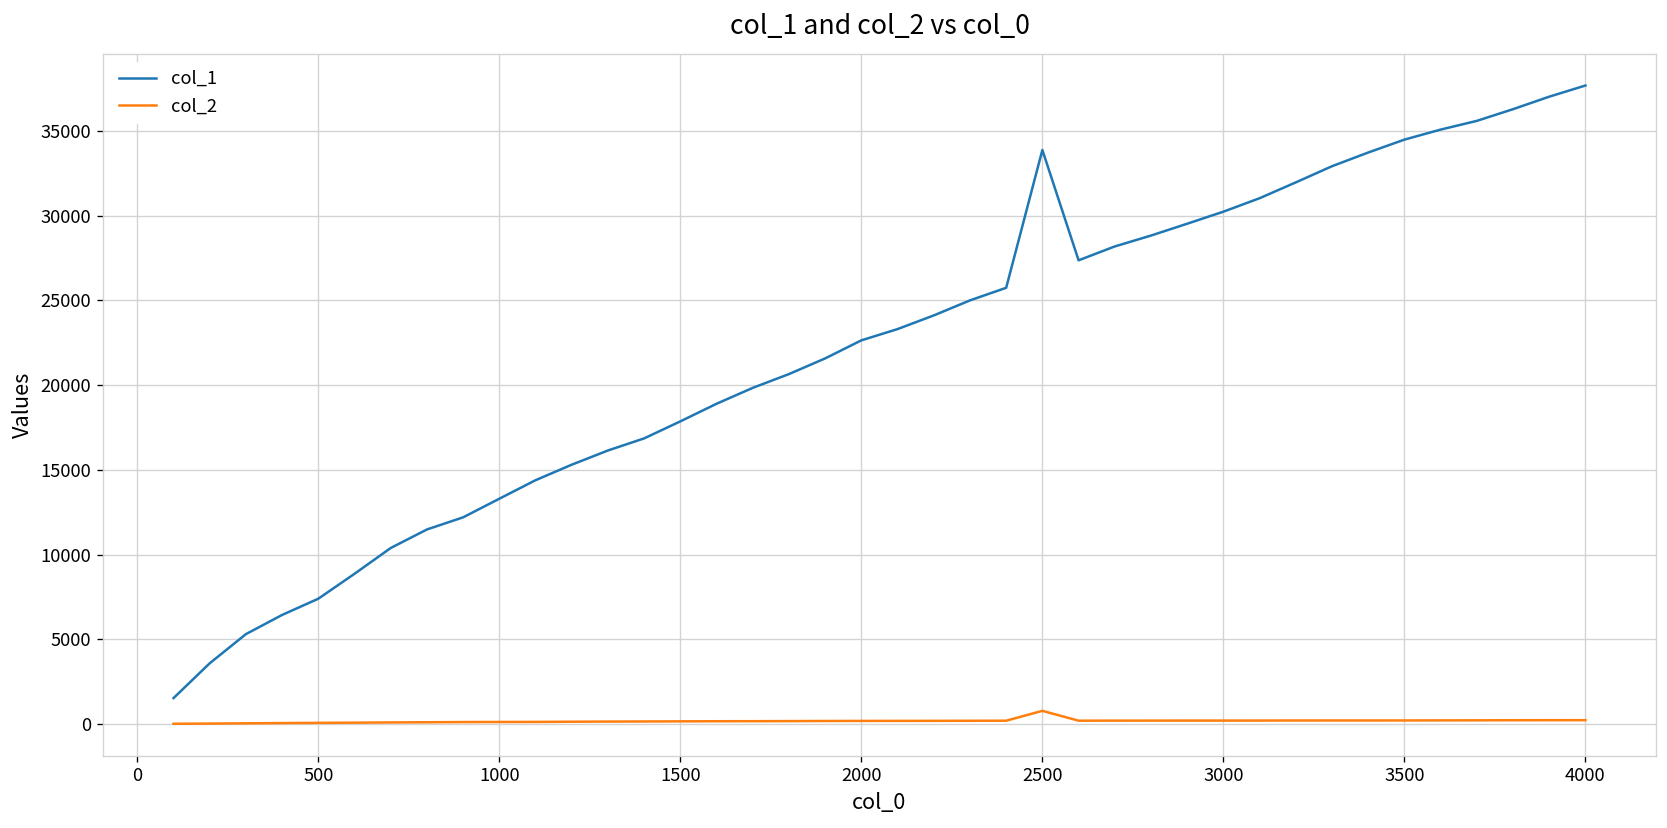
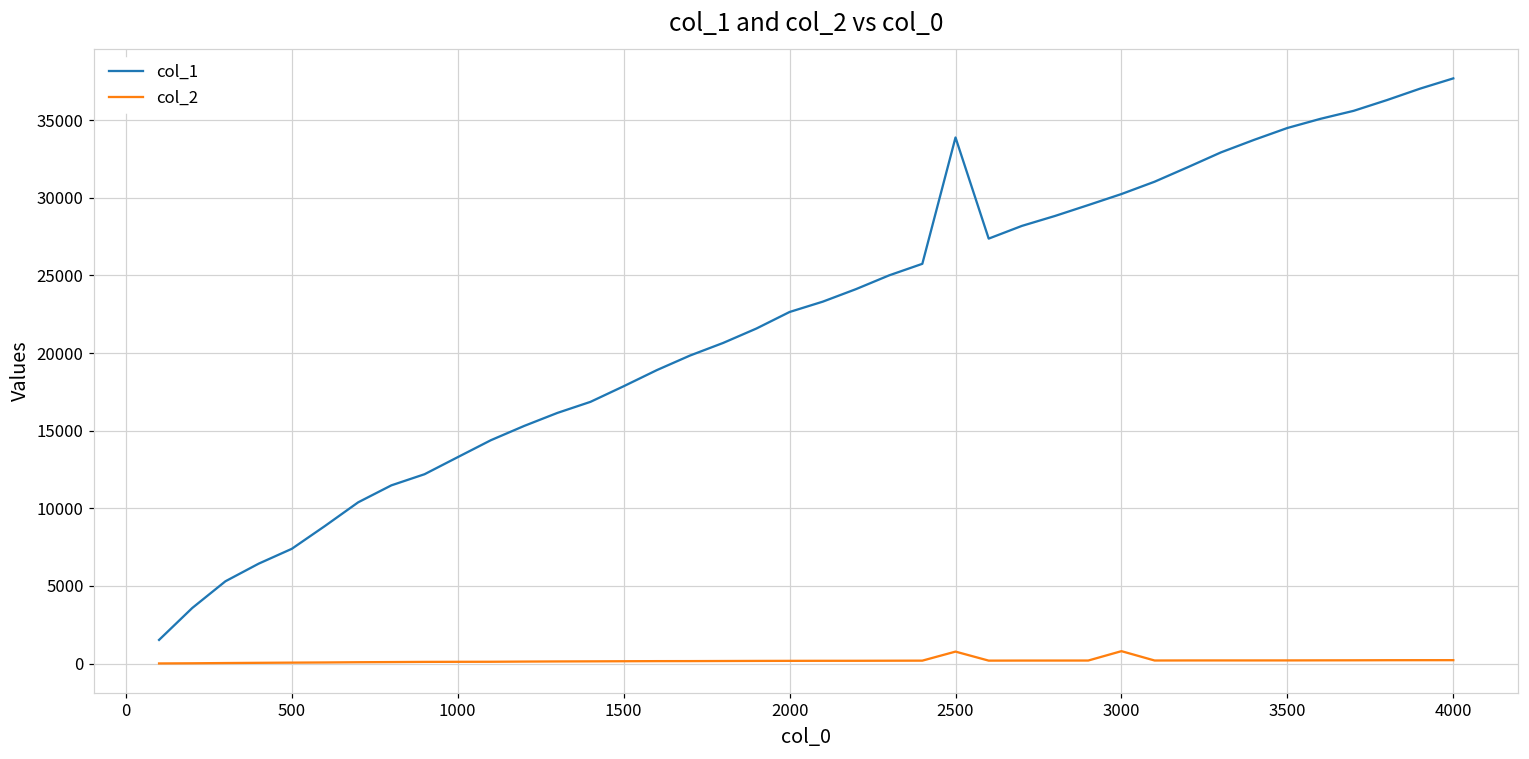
  {
    "col_1": {
      "500": 7400,
      "1000": 13300,
      "1500": 17900,
      "2000": 22600,
      "2500": 33900,
      "3000": 30200,
      "3500": 34500,
      "4000": 37700
    },
    "col_2": {
      "500": 100,
      "1000": 100,
      "1500": 200,
      "2000": 200,
      "2500": 800,
-     "3000": 200,
+     "3000": 800,
      "3500": 200,
      "4000": 200
    }
  }
